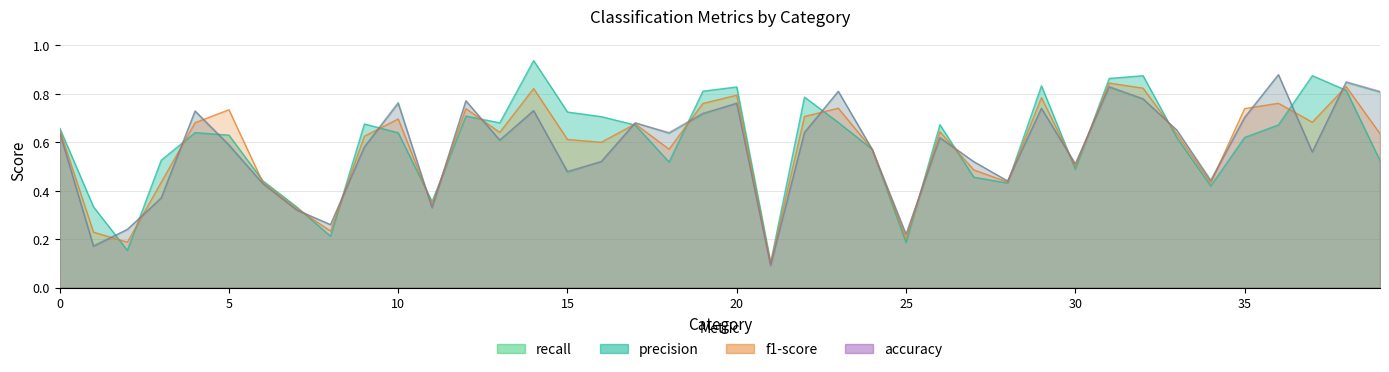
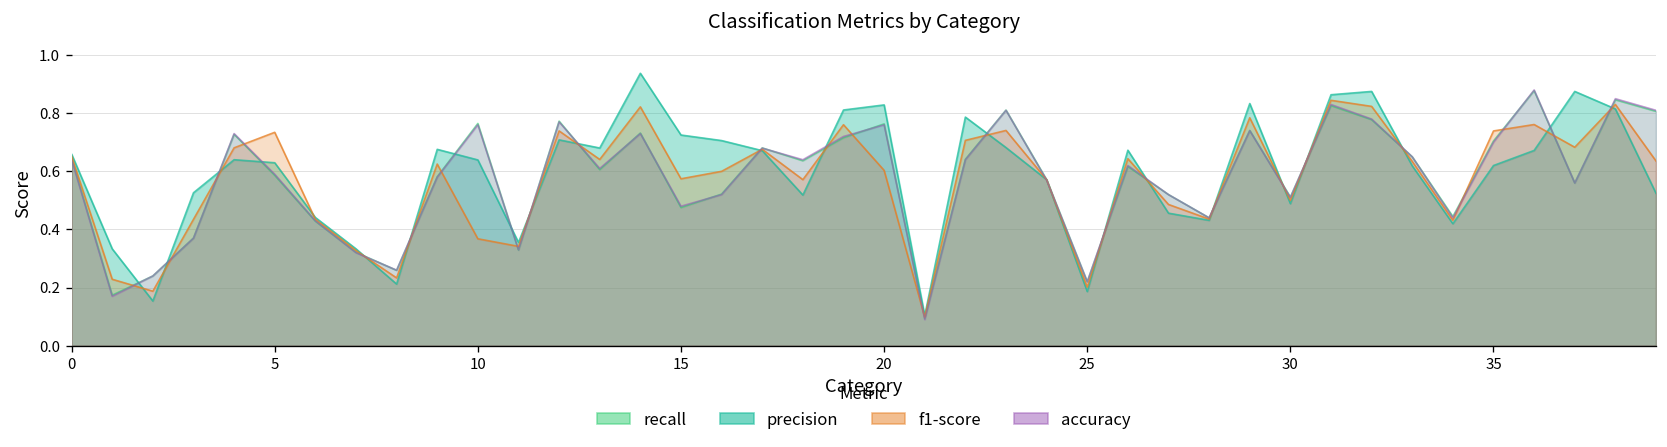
  {
    "f1-score": {
      "5": 0.73,
-     "10": 0.70,
-     "15": 0.61,
-     "20": 0.79,
+     "10": 0.37,
+     "15": 0.57,
+     "20": 0.60,
      "25": 0.20,
      "35": 0.74
    }
  }
